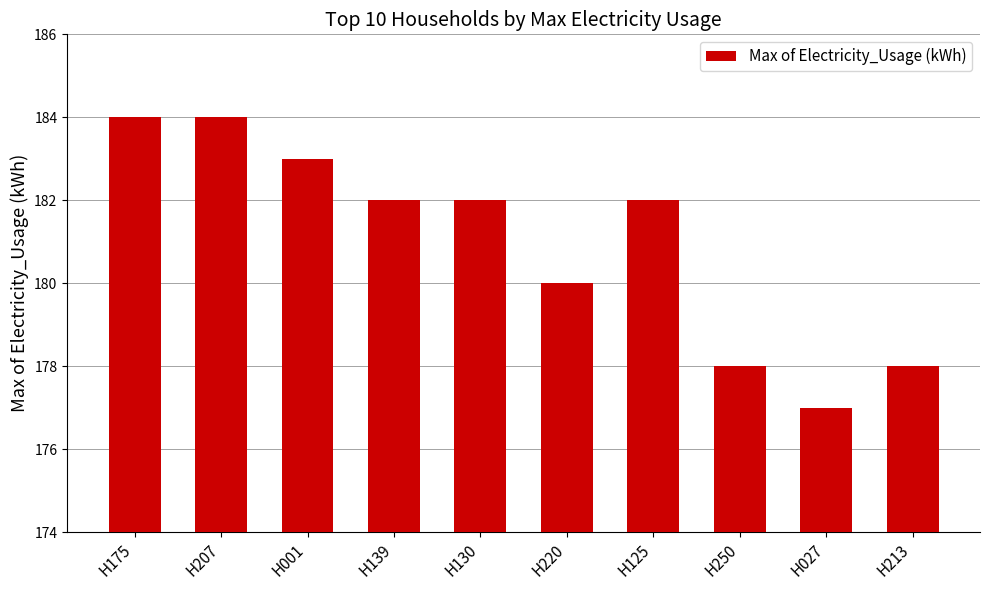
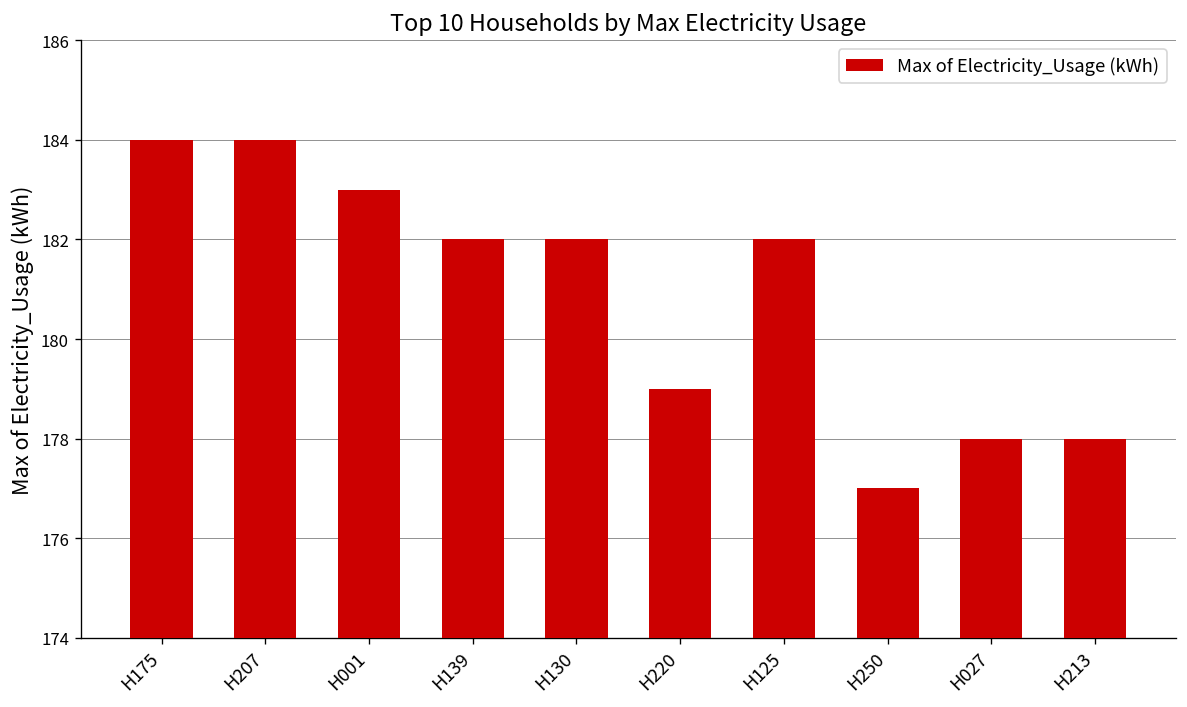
  {
    "H175": 184,
    "H207": 184,
    "H001": 183,
    "H139": 182,
    "H130": 182,
-   "H220": 180,
+   "H220": 179,
    "H125": 182,
-   "H250": 178,
-   "H027": 177,
+   "H250": 177,
+   "H027": 178,
    "H213": 178
  }
